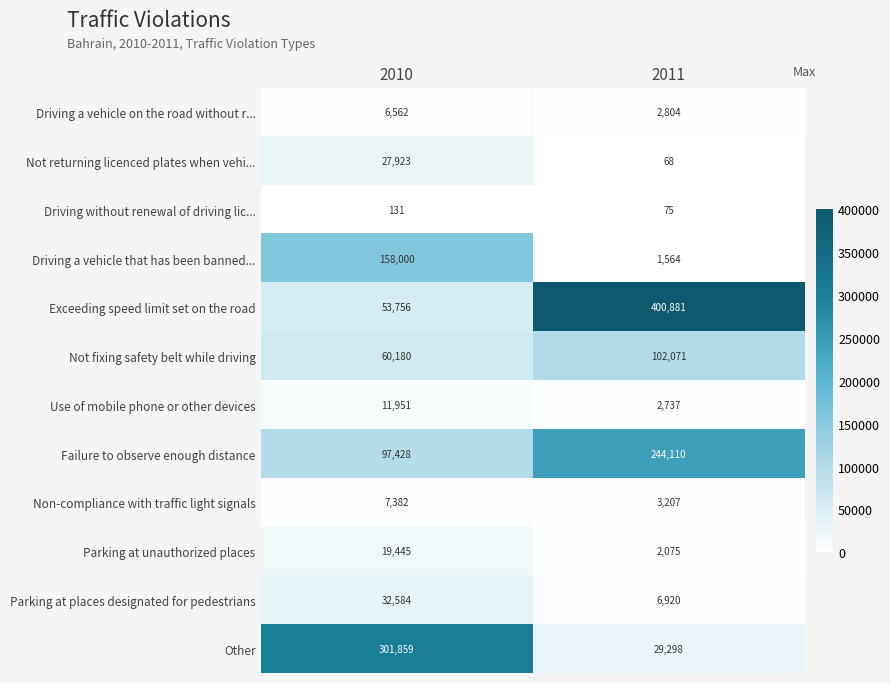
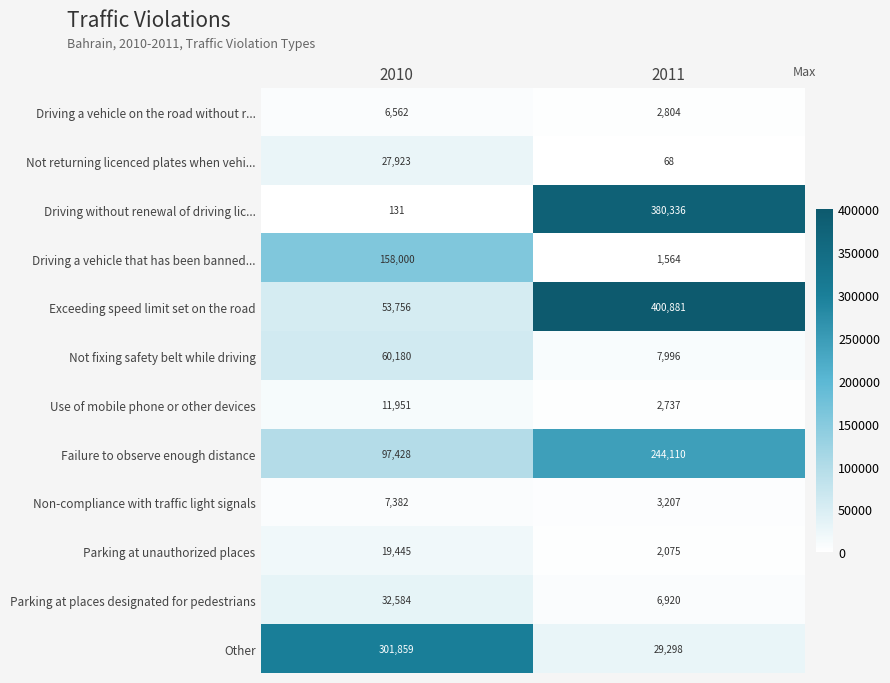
  {
    "Driving a vehicle on the road without r...": {
      "2010": "6,562",
      "2011": "2,804"
    },
    "Not returning licenced plates when vehi...": {
      "2010": "27,923",
      "2011": "68"
    },
    "Driving without renewal of driving lic...": {
      "2010": "131",
-     "2011": "75"
+     "2011": "380,336"
    },
    "Driving a vehicle that has been banned...": {
      "2010": "158,000",
      "2011": "1,564"
    },
    "Exceeding speed limit set on the road": {
      "2010": "53,756",
      "2011": "400,881"
    },
    "Not fixing safety belt while driving": {
      "2010": "60,180",
-     "2011": "102,071"
+     "2011": "7,996"
    },
    "Use of mobile phone or other devices": {
      "2010": "11,951",
      "2011": "2,737"
    },
    "Failure to observe enough distance": {
      "2010": "97,428",
      "2011": "244,110"
    },
    "Non-compliance with traffic light signals": {
      "2010": "7,382",
      "2011": "3,207"
    },
    "Parking at unauthorized places": {
      "2010": "19,445",
      "2011": "2,075"
    },
    "Parking at places designated for pedestrians": {
      "2010": "32,584",
      "2011": "6,920"
    },
    "Other": {
      "2010": "301,859",
      "2011": "29,298"
    }
  }
